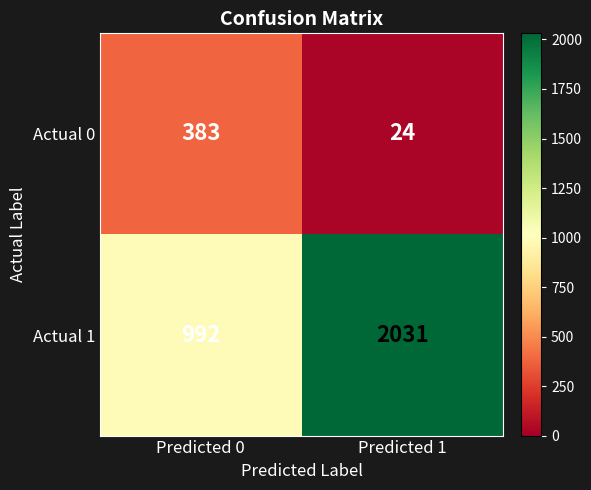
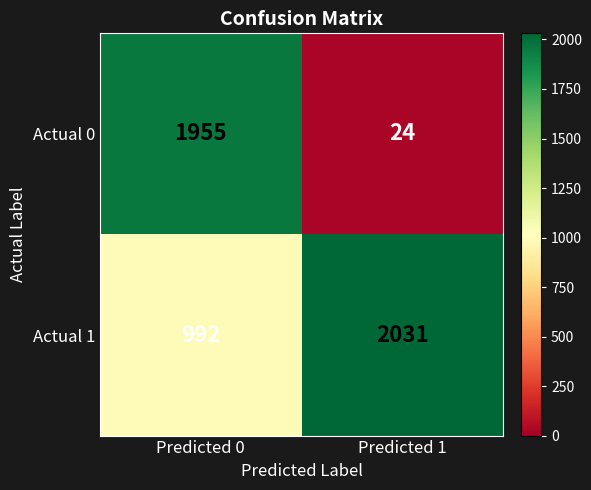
  {
    "Actual 0": {
-     "Predicted 0": 383,
+     "Predicted 0": 1955,
      "Predicted 1": 24
    },
    "Actual 1": {
      "Predicted 0": 992,
      "Predicted 1": 2031
    }
  }
